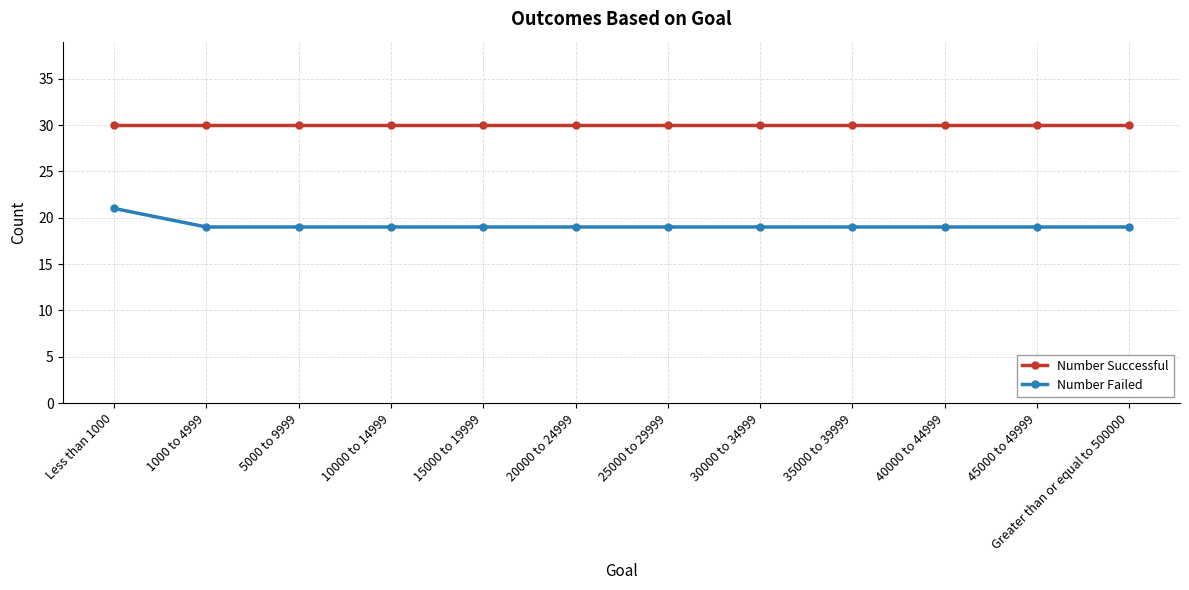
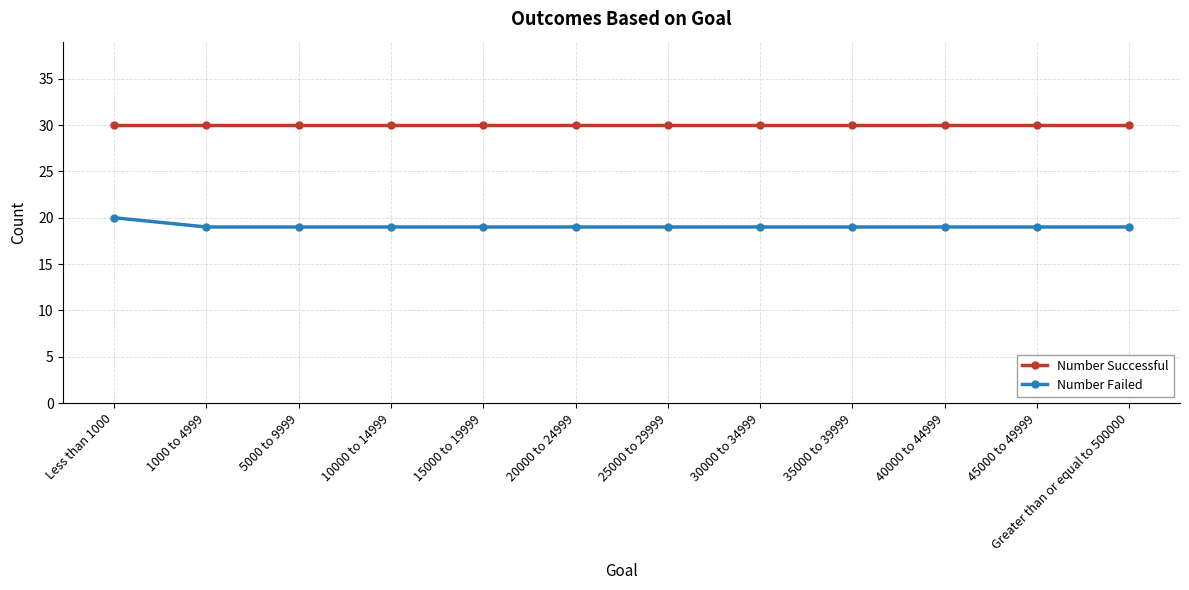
  {
    "Number Successful": {
      "Less than 1000": 30,
      "1000 to 4999": 30,
      "5000 to 9999": 30,
      "10000 to 14999": 30,
      "15000 to 19999": 30,
      "20000 to 24999": 30,
      "25000 to 29999": 30,
      "30000 to 34999": 30,
      "35000 to 39999": 30,
      "40000 to 44999": 30,
      "45000 to 49999": 30,
      "Greater than or equal to 500000": 30
    },
    "Number Failed": {
-     "Less than 1000": 21,
+     "Less than 1000": 20,
      "1000 to 4999": 19,
      "5000 to 9999": 19,
      "10000 to 14999": 19,
      "15000 to 19999": 19,
      "20000 to 24999": 19,
      "25000 to 29999": 19,
      "30000 to 34999": 19,
      "35000 to 39999": 19,
      "40000 to 44999": 19,
      "45000 to 49999": 19,
      "Greater than or equal to 500000": 19
    }
  }
